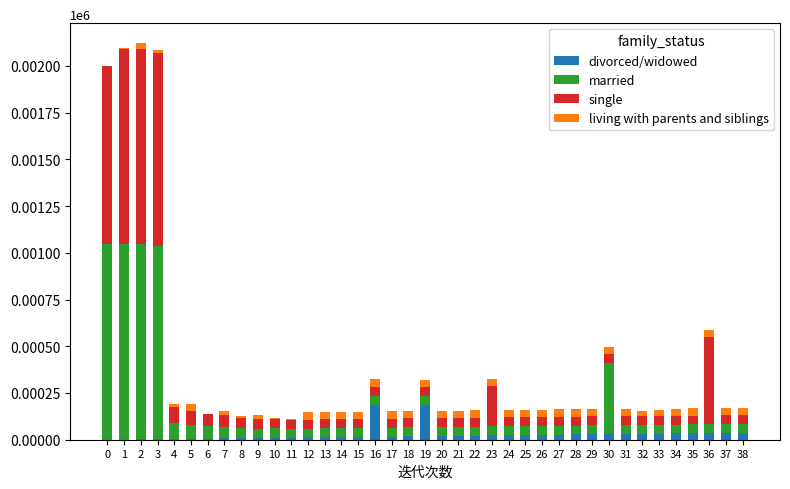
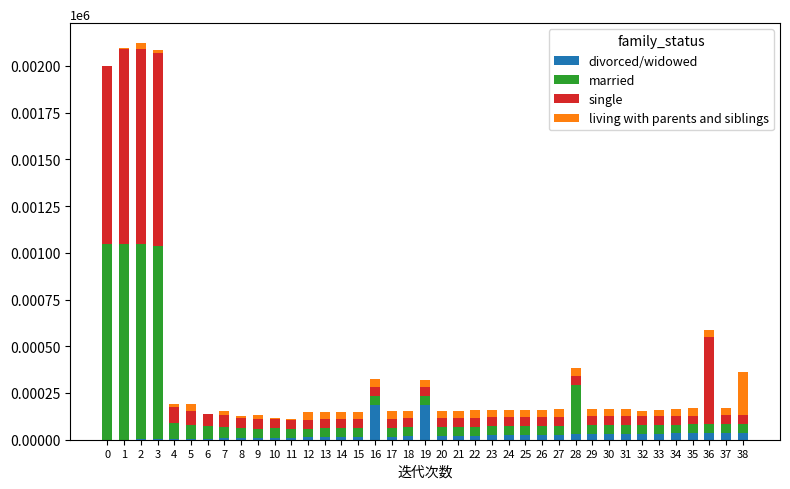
  {
    "divorced/widowed": {
      "0": 0,
      "14": 10,
      "15": 20,
      "16": 190,
      "17": 20,
      "18": 20,
      "19": 180,
      "20": 20,
      "21": 20,
      "22": 20,
      "23": 20,
      "24": 20,
      "25": 30,
      "26": 30,
      "27": 30,
      "28": 30,
      "29": 30,
      "30": 30,
      "31": 30,
      "32": 30,
      "33": 30,
      "34": 30,
      "35": 40,
      "36": 40,
      "37": 40,
      "38": 40
    },
    "married": {
      "0": 1050,
      "1": 1040,
      "2": 1040,
      "3": 1030,
      "4": 90,
      "5": 80,
      "6": 70,
      "7": 60,
      "8": 60,
      "9": 50,
      "10": 50,
      "11": 50,
      "12": 50,
      "13": 50,
      "14": 50,
      "15": 50,
      "16": 50,
      "17": 50,
      "18": 50,
      "19": 50,
      "20": 50,
      "21": 50,
      "22": 50,
      "23": 50,
      "24": 50,
      "25": 50,
      "26": 50,
      "27": 50,
-     "28": 50,
+     "28": 270,
      "29": 50,
-     "30": 380,
+     "30": 50,
      "31": 50,
      "32": 50,
      "33": 50,
      "34": 50,
      "35": 50,
      "36": 50,
      "37": 50,
      "38": 50
    },
    "single": {
      "0": 950,
      "1": 1040,
      "2": 1040,
      "3": 1030,
      "4": 90,
      "5": 80,
      "6": 70,
      "7": 60,
      "8": 60,
      "9": 50,
      "10": 50,
      "11": 50,
      "12": 50,
      "13": 50,
      "14": 50,
      "15": 50,
      "16": 50,
      "17": 50,
      "18": 50,
      "19": 50,
      "20": 50,
      "21": 50,
      "22": 50,
-     "23": 220,
+     "23": 50,
      "24": 50,
      "25": 50,
      "26": 50,
      "27": 50,
      "28": 50,
      "29": 50,
      "30": 50,
      "31": 50,
      "32": 50,
      "33": 50,
      "34": 50,
      "35": 50,
      "36": 470,
      "37": 50,
      "38": 50
    },
    "living with parents and siblings": {
      "0": 0,
      "2": 30,
      "3": 10,
      "4": 20,
      "5": 40,
      "7": 20,
      "9": 20,
      "12": 40,
      "13": 40,
      "14": 40,
      "15": 40,
      "16": 40,
      "17": 40,
      "18": 40,
      "19": 40,
      "20": 40,
      "21": 40,
      "22": 40,
      "23": 40,
      "24": 40,
      "25": 40,
      "26": 40,
      "27": 40,
      "28": 40,
      "29": 40,
      "30": 40,
      "31": 40,
      "32": 30,
      "33": 30,
      "34": 40,
      "35": 40,
      "36": 40,
      "37": 40,
-     "38": 40
+     "38": 230
    }
  }
